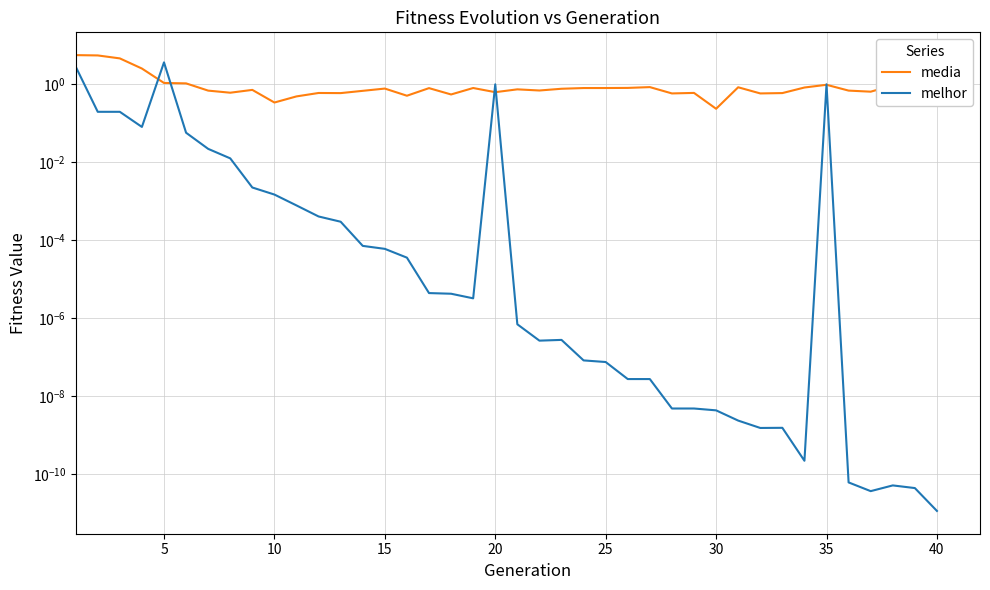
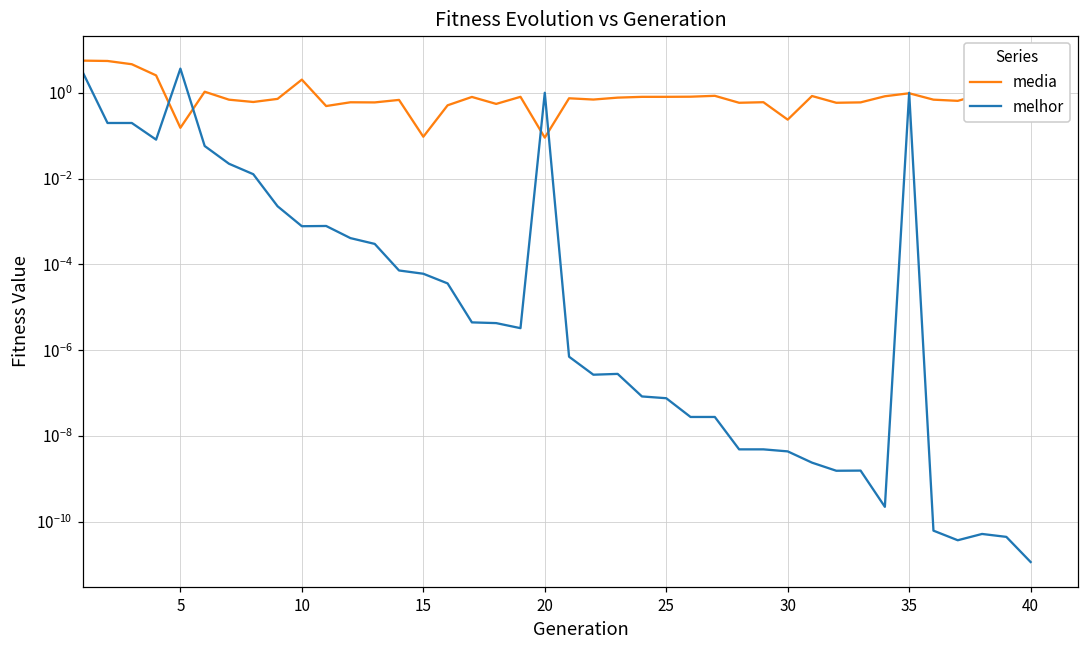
  {
    "media": {
-     "5": 1.1,
-     "10": 0.3,
-     "15": 0.8,
-     "20": 0.6,
+     "5": 0.15,
+     "10": 2,
+     "15": 0.09,
+     "20": 0.09,
      "25": 0.8,
      "30": 0.2
    },
    "melhor": {
      "5": 4,
-     "10": 0.0015,
+     "10": 0.0008,
      "15": 0.00006,
      "20": 1.0,
      "25": 0.00000008,
      "30": 0.000000004,
      "40": 0.000000000012
    }
  }
